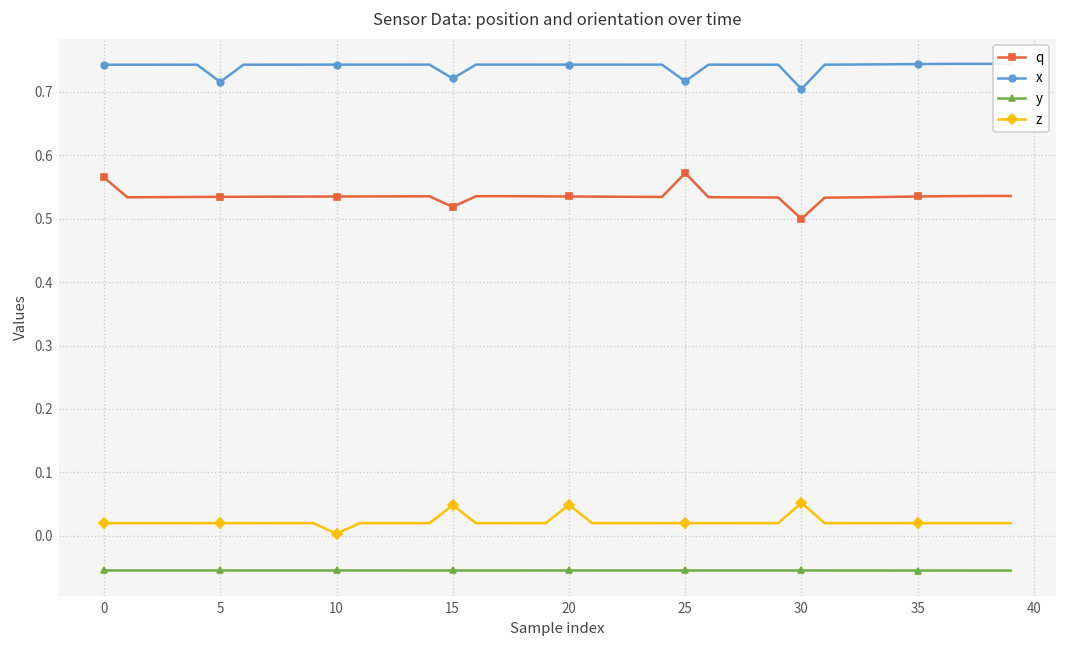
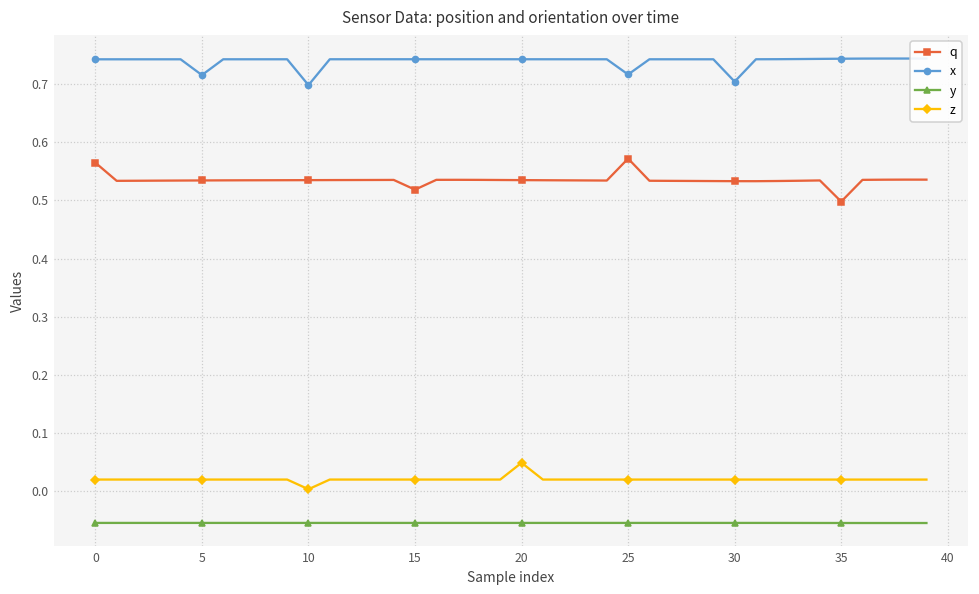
  {
    "q": {
      "0": 0.57,
      "5": 0.53,
      "10": 0.53,
      "15": 0.52,
      "20": 0.54,
      "25": 0.57,
-     "30": 0.50,
-     "35": 0.54
+     "30": 0.53,
+     "35": 0.50
    },
    "x": {
      "0": 0.74,
      "5": 0.72,
-     "10": 0.74,
-     "15": 0.72,
+     "10": 0.70,
+     "15": 0.74,
      "20": 0.74,
      "25": 0.72,
      "30": 0.70,
      "35": 0.74
    },
    "y": {
      "0": -0.05,
      "5": -0.05,
      "10": -0.05,
      "15": -0.05,
      "20": -0.05,
      "25": -0.05,
      "30": -0.05,
      "35": -0.05
    },
    "z": {
      "0": 0.02,
      "5": 0.02,
      "10": 0.00,
-     "15": 0.05,
+     "15": 0.02,
      "20": 0.05,
      "25": 0.02,
-     "30": 0.05,
+     "30": 0.02,
      "35": 0.02
    }
  }
